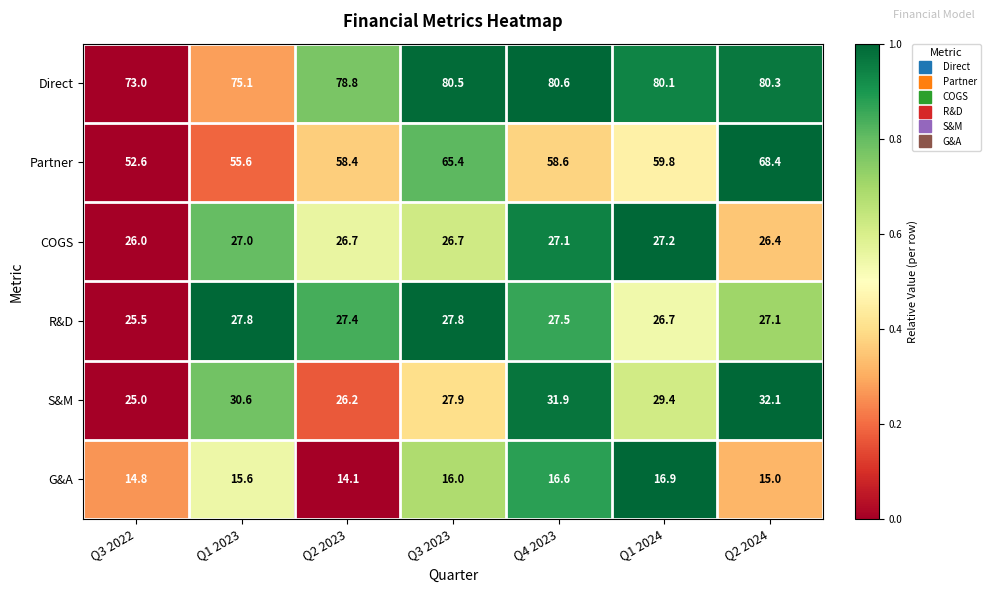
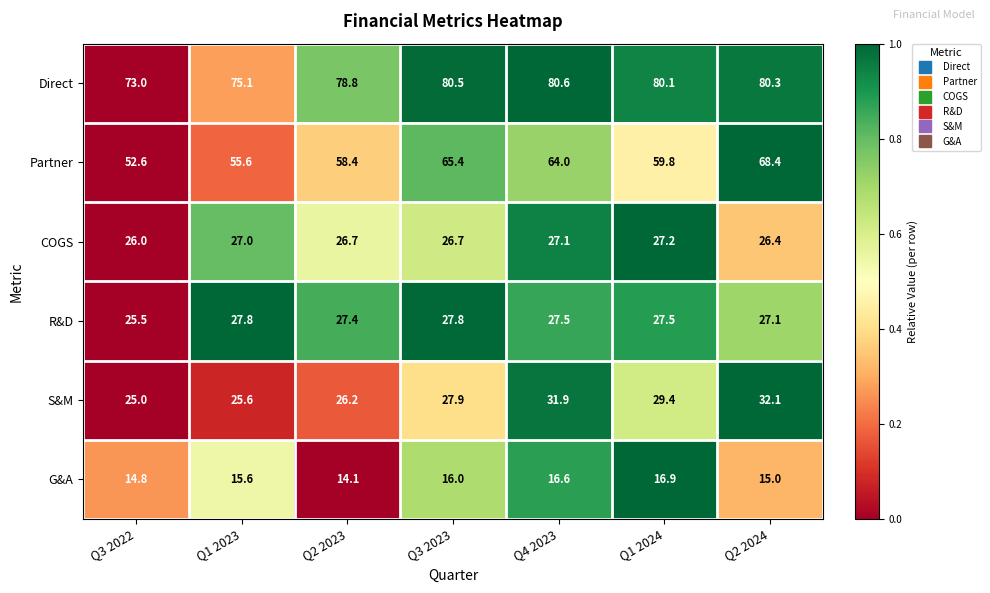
  {
    "Direct": {
      "Q3 2022": 73.0,
      "Q1 2023": 75.1,
      "Q2 2023": 78.8,
      "Q3 2023": 80.5,
      "Q4 2023": 80.6,
      "Q1 2024": 80.1,
      "Q2 2024": 80.3
    },
    "Partner": {
      "Q3 2022": 52.6,
      "Q1 2023": 55.6,
      "Q2 2023": 58.4,
      "Q3 2023": 65.4,
-     "Q4 2023": 58.6,
+     "Q4 2023": 64.0,
      "Q1 2024": 59.8,
      "Q2 2024": 68.4
    },
    "COGS": {
      "Q3 2022": 26.0,
      "Q1 2023": 27.0,
      "Q2 2023": 26.7,
      "Q3 2023": 26.7,
      "Q4 2023": 27.1,
      "Q1 2024": 27.2,
      "Q2 2024": 26.4
    },
    "R&D": {
      "Q3 2022": 25.5,
      "Q1 2023": 27.8,
      "Q2 2023": 27.4,
      "Q3 2023": 27.8,
      "Q4 2023": 27.5,
-     "Q1 2024": 26.7,
+     "Q1 2024": 27.5,
      "Q2 2024": 27.1
    },
    "S&M": {
      "Q3 2022": 25.0,
-     "Q1 2023": 30.6,
+     "Q1 2023": 25.6,
      "Q2 2023": 26.2,
      "Q3 2023": 27.9,
      "Q4 2023": 31.9,
      "Q1 2024": 29.4,
      "Q2 2024": 32.1
    },
    "G&A": {
      "Q3 2022": 14.8,
      "Q1 2023": 15.6,
      "Q2 2023": 14.1,
      "Q3 2023": 16.0,
      "Q4 2023": 16.6,
      "Q1 2024": 16.9,
      "Q2 2024": 15.0
    }
  }
